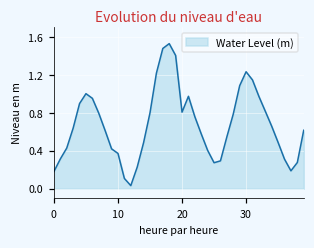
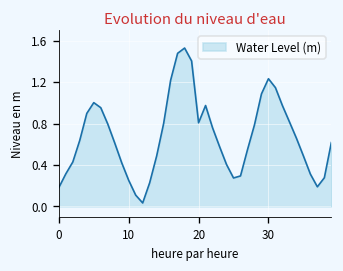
  {
    "0": 0.2,
-   "10": 0.4,
+   "10": 0.3,
    "20": 0.8,
    "30": 1.2
  }
